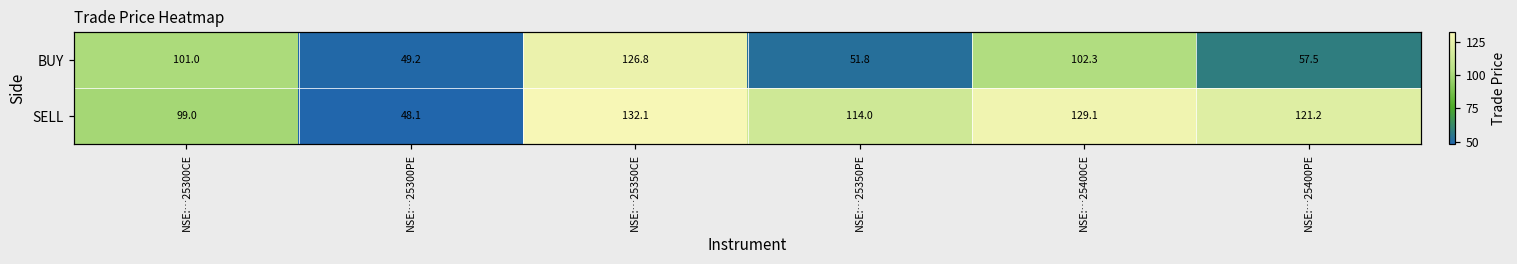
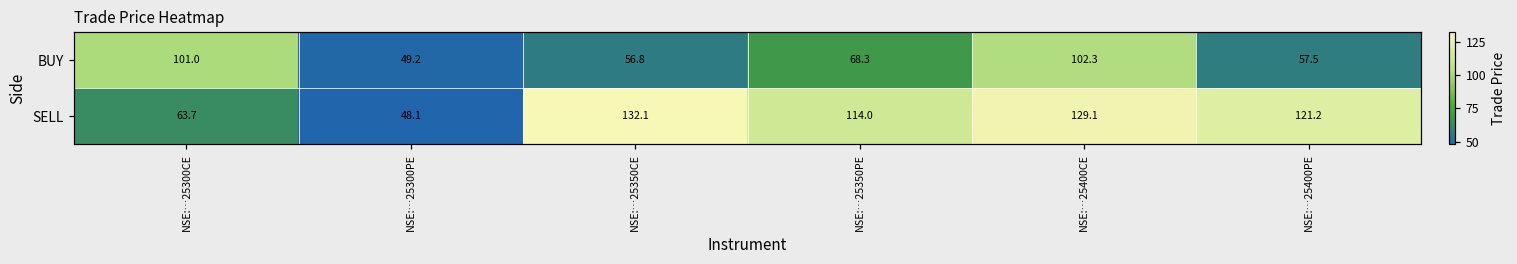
  {
    "BUY": {
      "NSE:…25300CE": 101.0,
      "NSE:…25300PE": 49.2,
-     "NSE:…25350CE": 126.8,
-     "NSE:…25350PE": 51.8,
+     "NSE:…25350CE": 56.8,
+     "NSE:…25350PE": 68.3,
      "NSE:…25400CE": 102.3,
      "NSE:…25400PE": 57.5
    },
    "SELL": {
-     "NSE:…25300CE": 99.0,
+     "NSE:…25300CE": 63.7,
      "NSE:…25300PE": 48.1,
      "NSE:…25350CE": 132.1,
      "NSE:…25350PE": 114.0,
      "NSE:…25400CE": 129.1,
      "NSE:…25400PE": 121.2
    }
  }
